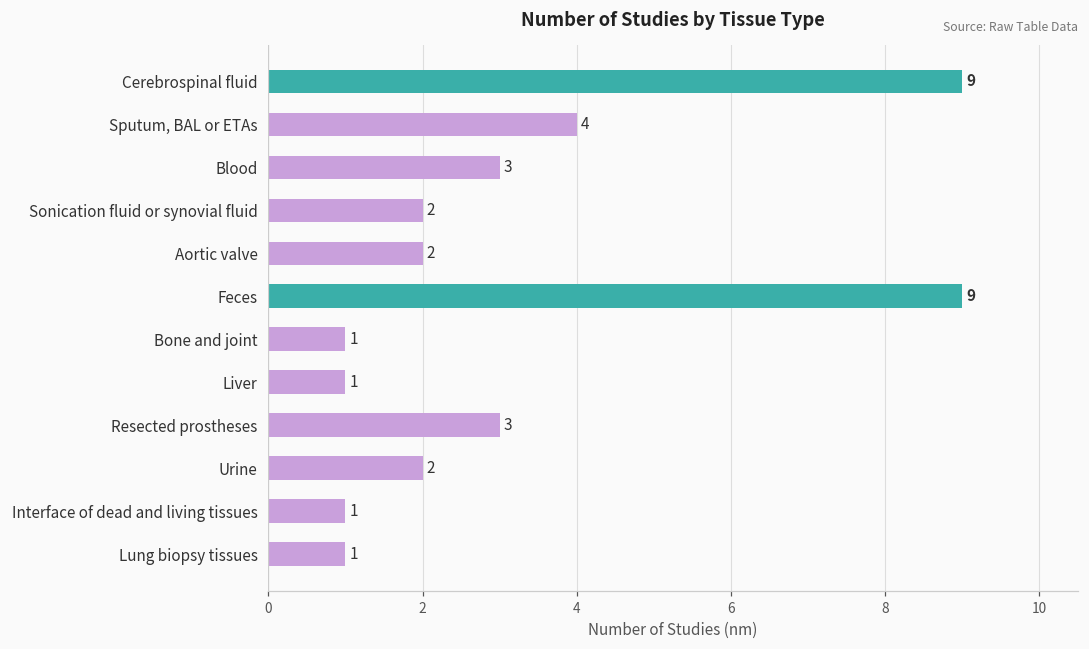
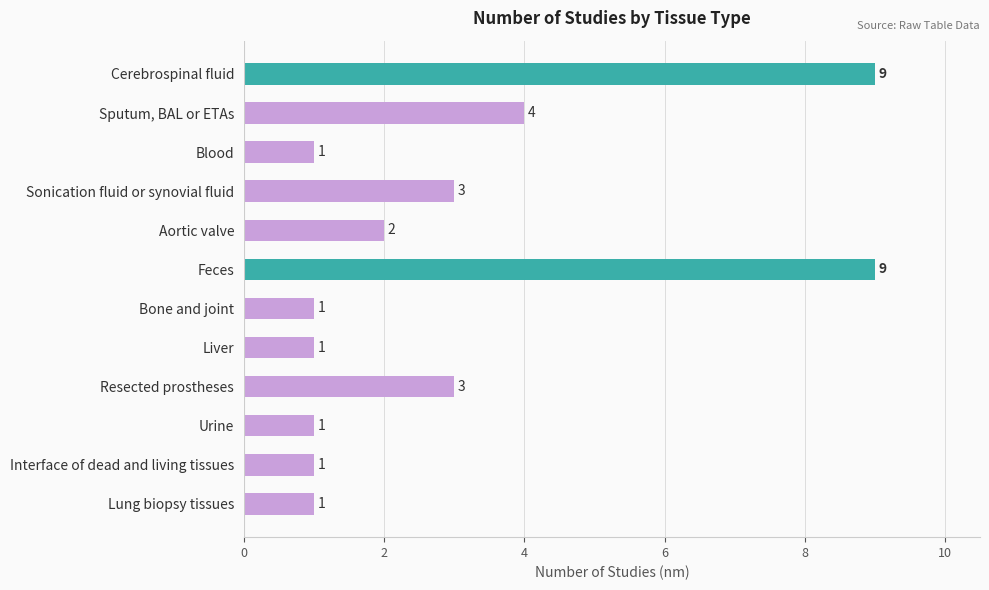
  {
    "Cerebrospinal fluid": 9,
    "Sputum, BAL or ETAs": 4,
-   "Blood": 3,
-   "Sonication fluid or synovial fluid": 2,
+   "Blood": 1,
+   "Sonication fluid or synovial fluid": 3,
    "Aortic valve": 2,
    "Feces": 9,
    "Bone and joint": 1,
    "Liver": 1,
    "Resected prostheses": 3,
-   "Urine": 2,
+   "Urine": 1,
    "Interface of dead and living tissues": 1,
    "Lung biopsy tissues": 1
  }
